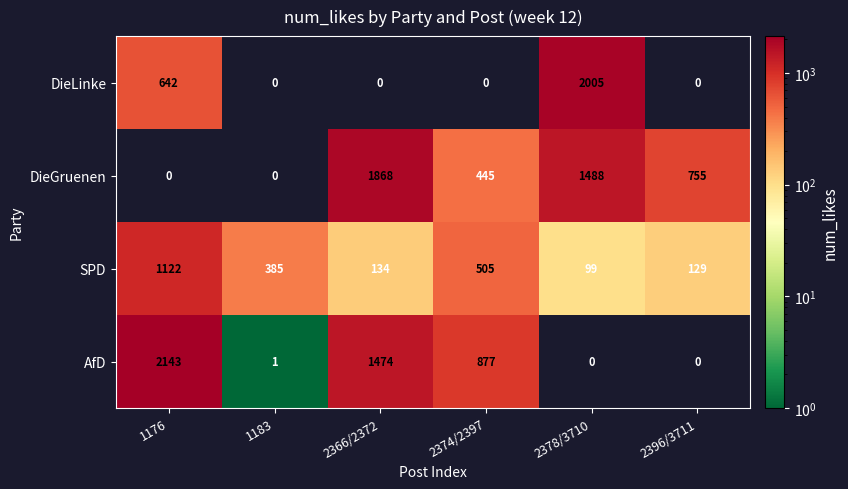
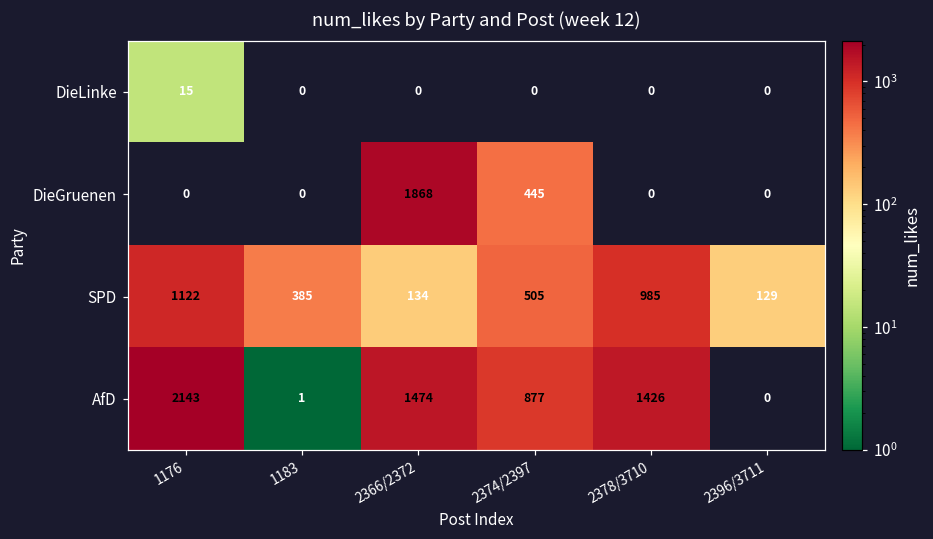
  {
    "DieLinke": {
-     "1176": 642,
+     "1176": 15,
      "1183": 0,
      "2366/2372": 0,
      "2374/2397": 0,
-     "2378/3710": 2005,
+     "2378/3710": 0,
      "2396/3711": 0
    },
    "DieGruenen": {
      "1176": 0,
      "1183": 0,
      "2366/2372": 1868,
      "2374/2397": 445,
-     "2378/3710": 1488,
-     "2396/3711": 755
+     "2378/3710": 0,
+     "2396/3711": 0
    },
    "SPD": {
      "1176": 1122,
      "1183": 385,
      "2366/2372": 134,
      "2374/2397": 505,
-     "2378/3710": 99,
+     "2378/3710": 985,
      "2396/3711": 129
    },
    "AfD": {
      "1176": 2143,
      "1183": 1,
      "2366/2372": 1474,
      "2374/2397": 877,
-     "2378/3710": 0,
+     "2378/3710": 1426,
      "2396/3711": 0
    }
  }
